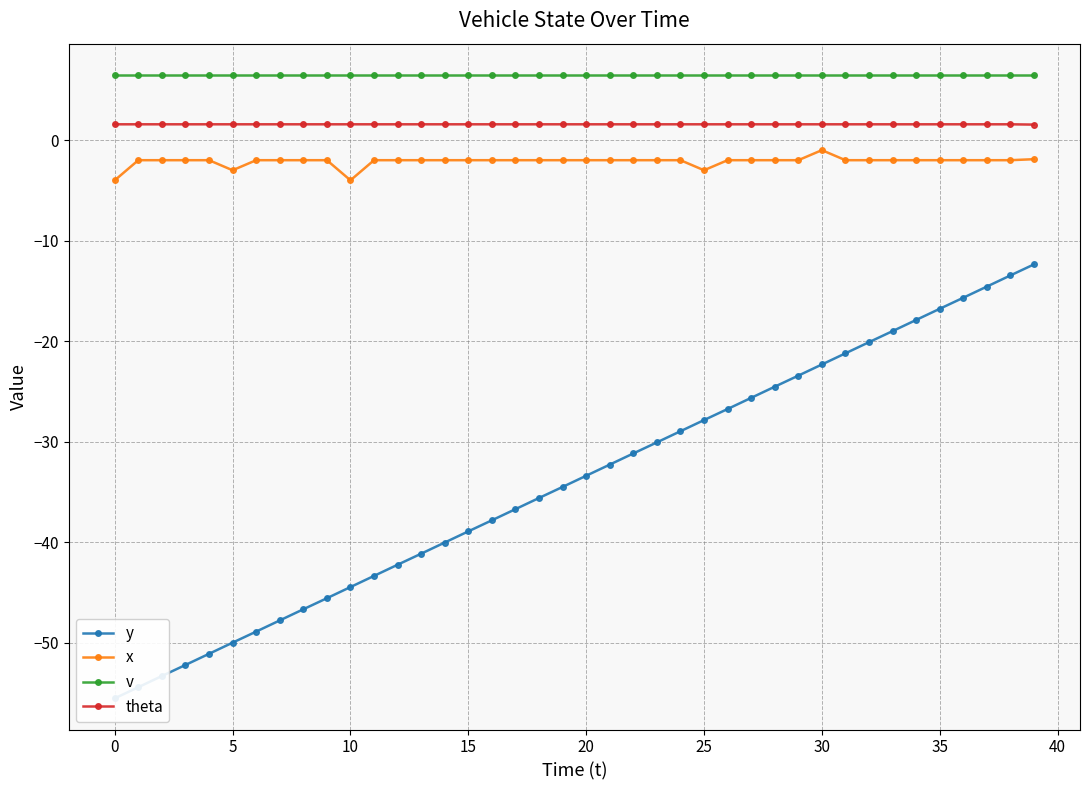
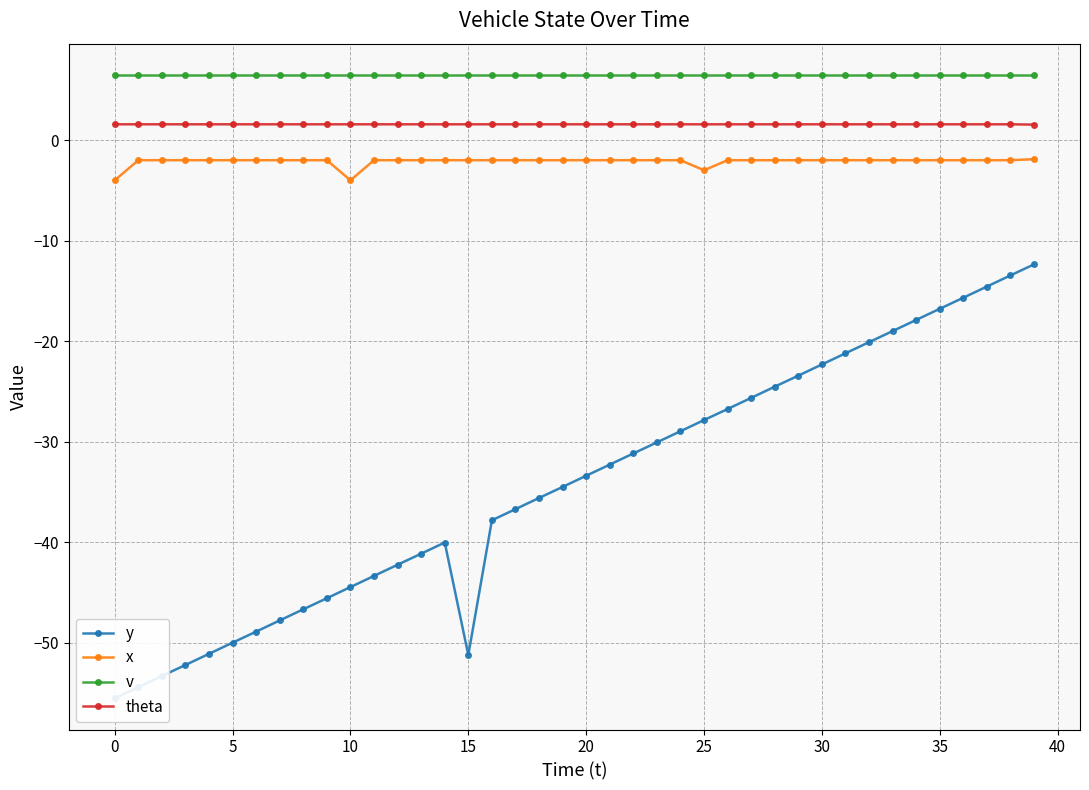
  {
    "y": {
      "5": -50.0,
      "10": -44.5,
-     "15": -38.9,
+     "15": -51.2,
      "20": -33.4,
      "25": -27.9,
      "30": -22.3,
      "35": -16.8
    },
    "x": {
      "0": -4,
-     "5": -3,
+     "5": -2,
      "10": -4,
      "15": -2,
      "20": -2,
      "25": -3,
-     "30": -1,
+     "30": -2,
      "35": -2
    },
    "v": {
      "0": 6.5,
      "5": 6.5,
      "10": 6.5,
      "15": 6.5,
      "20": 6.5,
      "25": 6.5,
      "30": 6.5,
      "35": 6.5
    },
    "theta": {
      "0": 1.6,
      "5": 1.6,
      "10": 1.6,
      "15": 1.6,
      "20": 1.6,
      "25": 1.6,
      "30": 1.6,
      "35": 1.6
    }
  }
